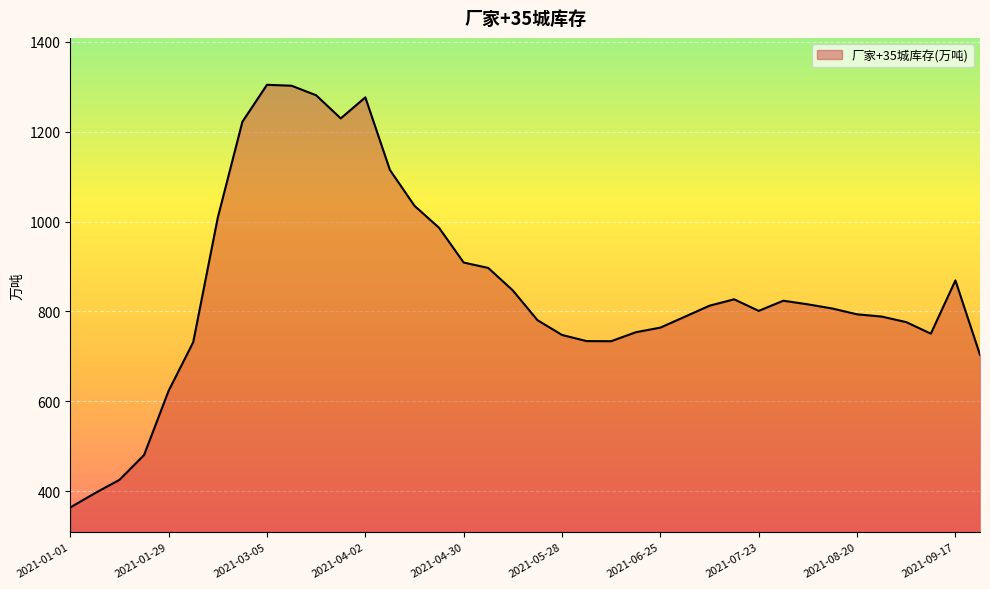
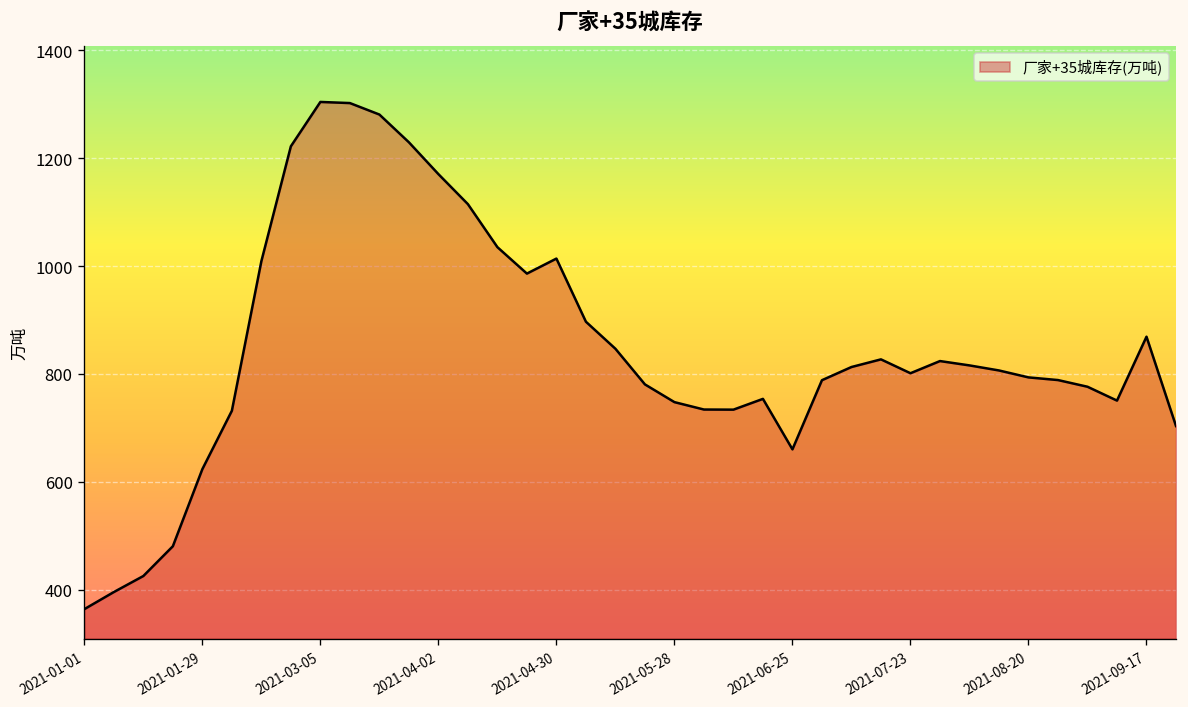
  {
    "2021-01-01": 360,
    "2021-01-29": 620,
    "2021-03-05": 1300,
-   "2021-04-02": 1280,
-   "2021-04-30": 910,
+   "2021-04-02": 1170,
+   "2021-04-30": 1010,
    "2021-05-28": 750,
-   "2021-06-25": 760,
+   "2021-06-25": 660,
    "2021-07-23": 800,
    "2021-08-20": 790,
    "2021-09-17": 870
  }
